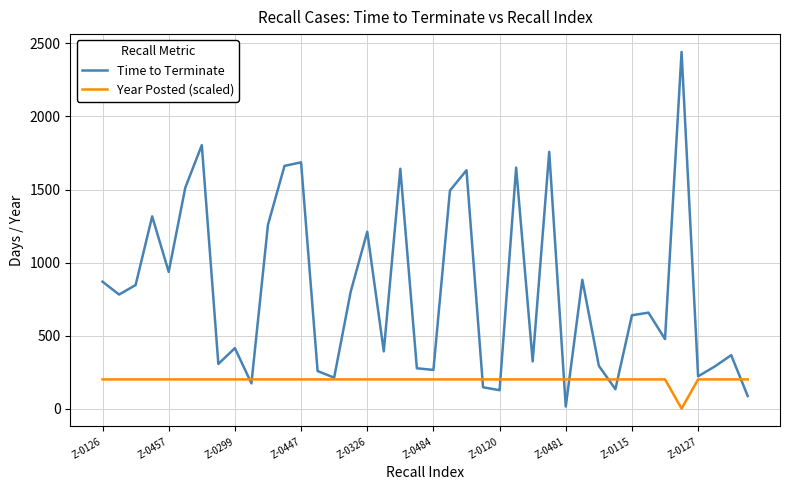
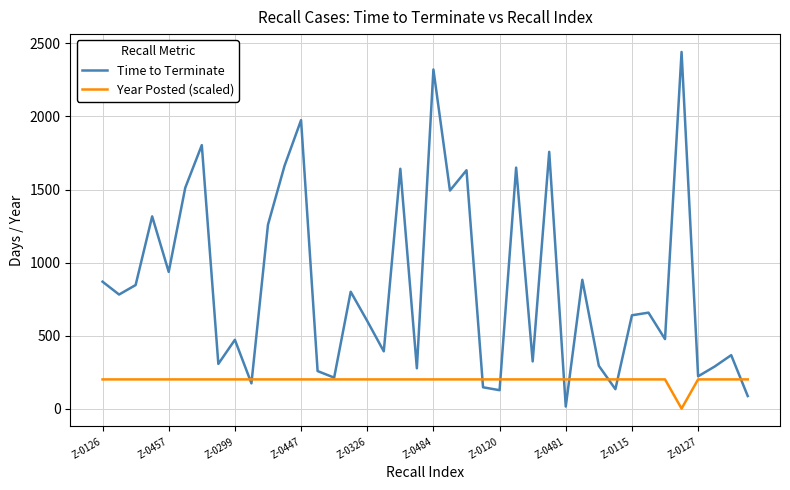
  {
    "Time to Terminate": {
      "Z-0126": 870,
      "Z-0457": 940,
-     "Z-0299": 410,
-     "Z-0447": 1690,
-     "Z-0326": 1210,
-     "Z-0484": 270,
+     "Z-0299": 470,
+     "Z-0447": 1980,
+     "Z-0326": 600,
+     "Z-0484": 2320,
      "Z-0120": 130,
      "Z-0481": 10,
      "Z-0115": 640,
      "Z-0127": 220
    },
    "Year Posted (scaled)": {
      "Z-0126": 200,
      "Z-0457": 200,
      "Z-0299": 200,
      "Z-0447": 200,
      "Z-0326": 200,
      "Z-0484": 200,
      "Z-0120": 200,
      "Z-0481": 200,
      "Z-0115": 200,
      "Z-0127": 200
    }
  }
